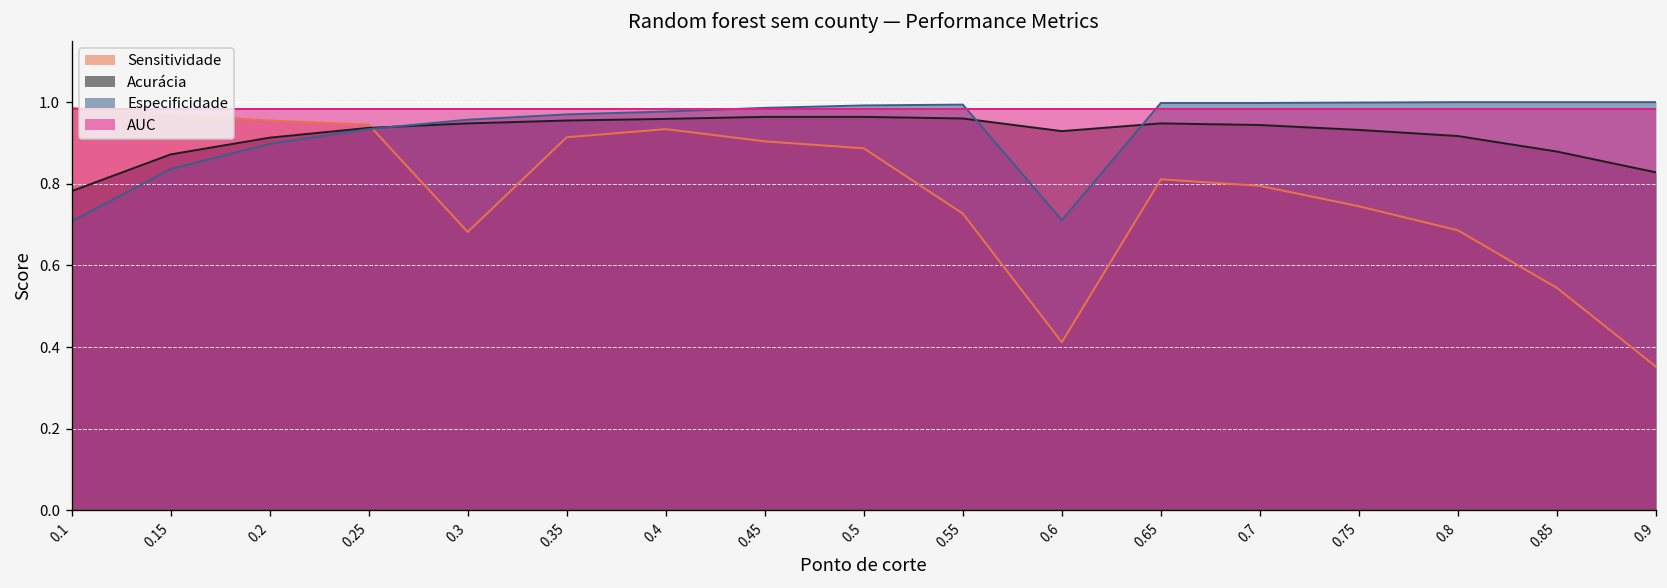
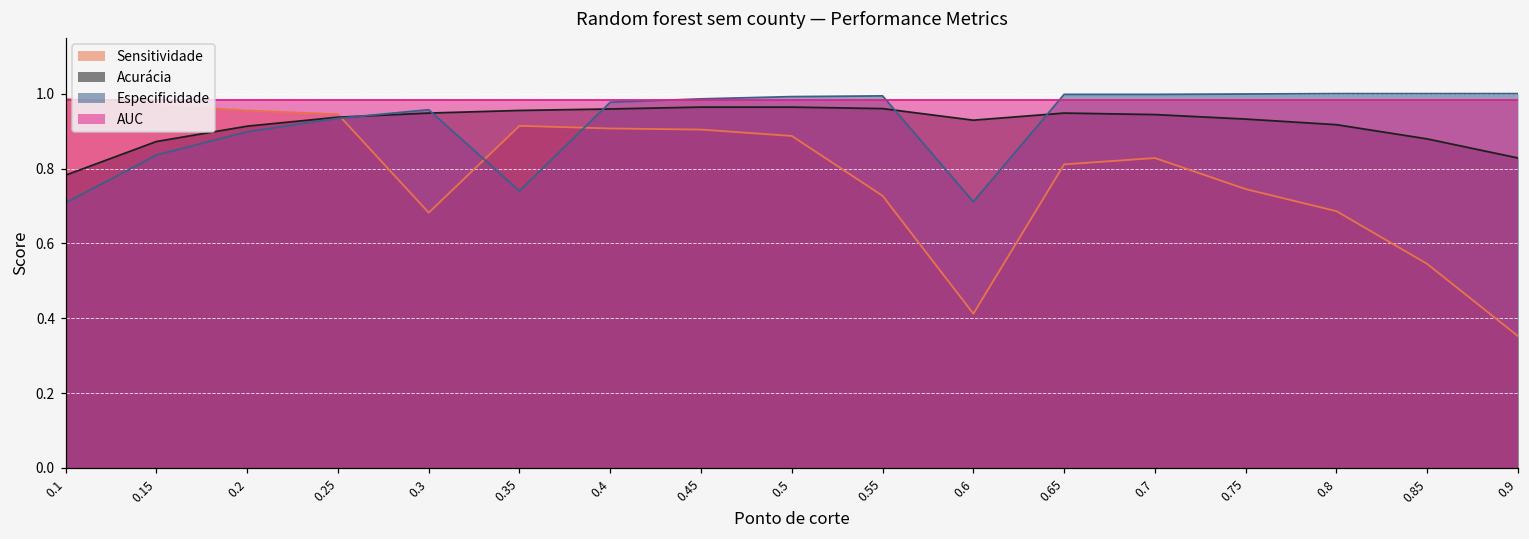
  {
    "Sensitividade": {
      "0.2": 0.96,
      "0.25": 0.95,
      "0.3": 0.68,
      "0.35": 0.91,
-     "0.4": 0.93,
+     "0.4": 0.91,
      "0.45": 0.90,
      "0.5": 0.89,
      "0.55": 0.73,
      "0.6": 0.41,
      "0.65": 0.81,
-     "0.7": 0.80,
+     "0.7": 0.83,
      "0.75": 0.75,
      "0.8": 0.69,
      "0.85": 0.55,
      "0.9": 0.35
    },
    "Acurácia": {
      "0.1": 0.78,
      "0.15": 0.87,
      "0.2": 0.91,
      "0.3": 0.95,
      "0.35": 0.96,
      "0.4": 0.96,
      "0.45": 0.96,
      "0.5": 0.96,
      "0.55": 0.96,
      "0.6": 0.93,
      "0.65": 0.95,
      "0.7": 0.94,
      "0.75": 0.93,
      "0.8": 0.92,
      "0.85": 0.88,
      "0.9": 0.83
    },
    "Especificidade": {
      "0.1": 0.71,
      "0.15": 0.84,
      "0.2": 0.90,
      "0.3": 0.96,
-     "0.35": 0.97,
+     "0.35": 0.74,
      "0.5": 0.99,
      "0.55": 0.99,
      "0.6": 0.71,
      "0.65": 1.00,
      "0.7": 1.00,
      "0.75": 1.00,
      "0.8": 1.00,
      "0.85": 1.00,
      "0.9": 1.00
    },
    "AUC": {
      "0.2": 0.98,
      "0.25": 0.98,
      "0.3": 0.98,
      "0.35": 0.98,
      "0.5": 0.98,
      "0.55": 0.98,
      "0.6": 0.98,
      "0.65": 0.98,
      "0.7": 0.98,
      "0.75": 0.98,
      "0.8": 0.98,
      "0.85": 0.98,
      "0.9": 0.98
    }
  }
